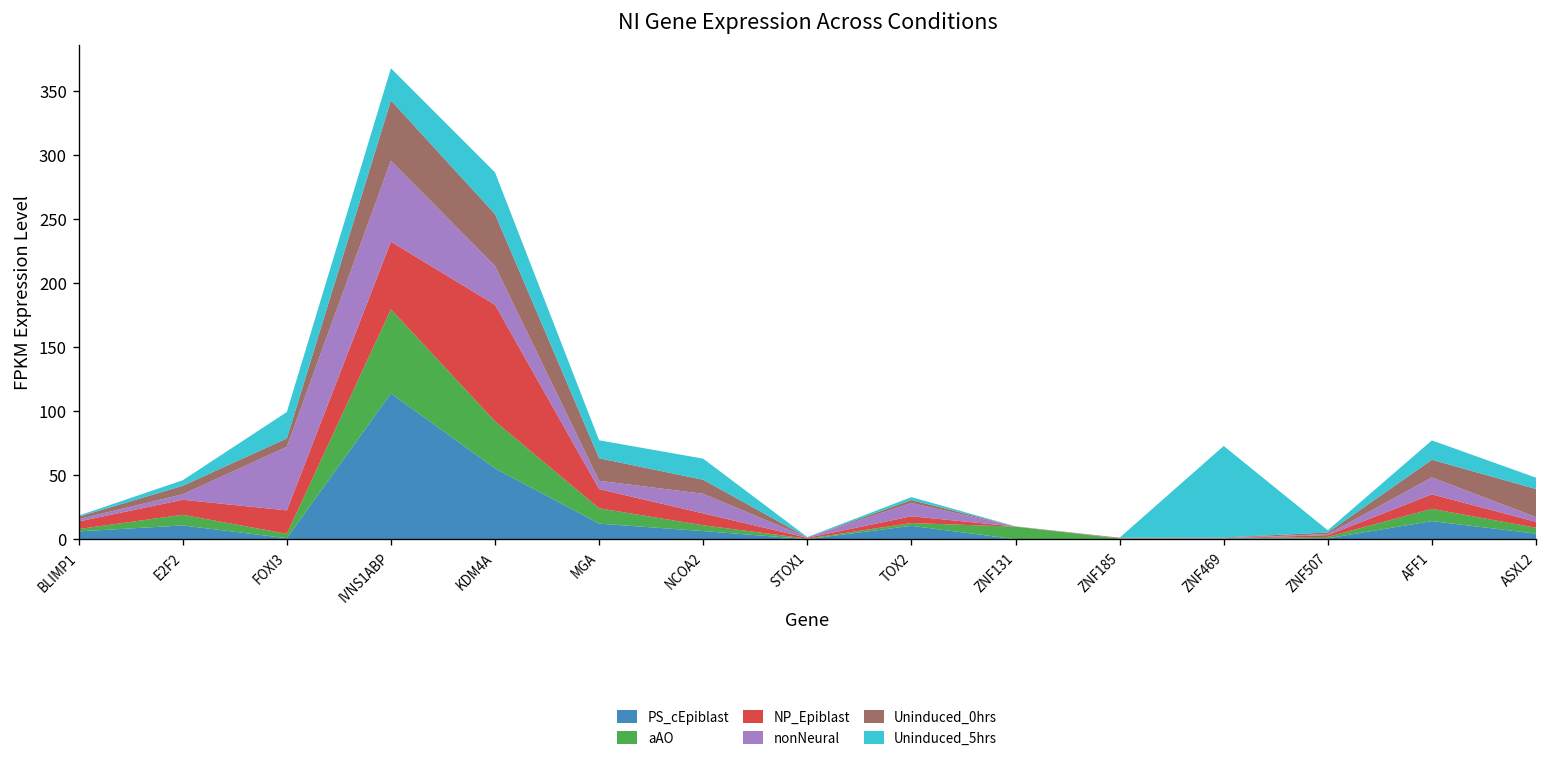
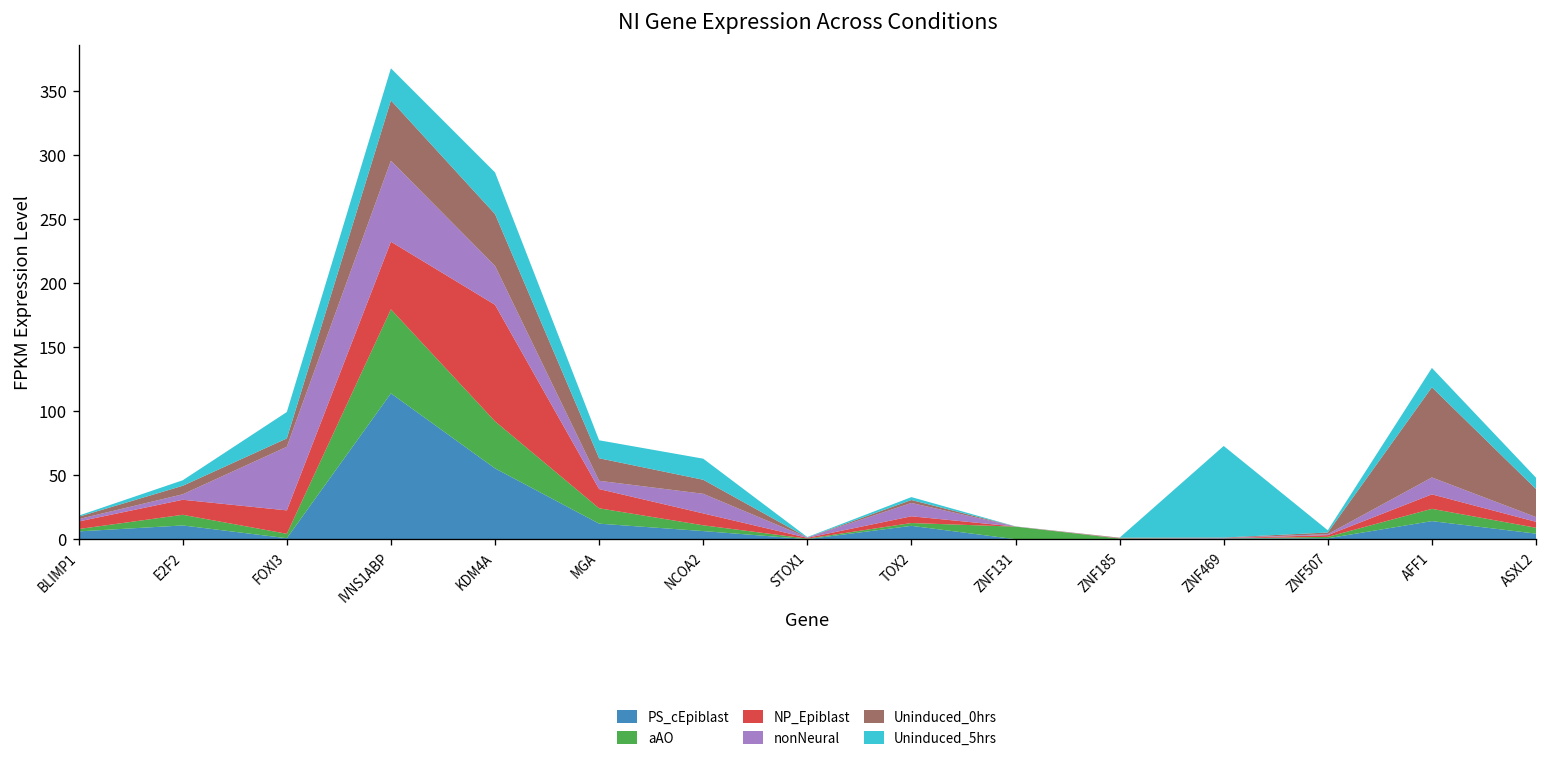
  {
    "PS_cEpiblast": {
      "E2F2": 11,
      "IVNS1ABP": 114,
      "KDM4A": 55,
      "MGA": 12,
      "NCOA2": 6,
      "AFF1": 14,
      "ASXL2": 4
    },
    "aAO": {
      "E2F2": 8,
      "FOXI3": 3,
      "IVNS1ABP": 66,
      "KDM4A": 37,
      "MGA": 12,
      "NCOA2": 5,
      "AFF1": 10,
      "ASXL2": 5
    },
    "NP_Epiblast": {
      "E2F2": 12,
      "FOXI3": 18,
      "IVNS1ABP": 53,
      "KDM4A": 91,
      "MGA": 15,
      "NCOA2": 9,
      "TOX2": 5,
      "AFF1": 11,
      "ASXL2": 5
    },
    "nonNeural": {
      "E2F2": 4,
      "FOXI3": 50,
      "IVNS1ABP": 63,
      "KDM4A": 30,
      "MGA": 6,
      "NCOA2": 15,
      "AFF1": 13,
      "ASXL2": 4
    },
    "Uninduced_0hrs": {
      "E2F2": 7,
      "FOXI3": 7,
      "IVNS1ABP": 47,
      "KDM4A": 40,
      "MGA": 18,
      "NCOA2": 11,
-     "AFF1": 14,
+     "AFF1": 70,
      "ASXL2": 22
    },
    "Uninduced_5hrs": {
      "E2F2": 4,
      "FOXI3": 21,
      "IVNS1ABP": 25,
      "KDM4A": 32,
      "MGA": 14,
      "NCOA2": 16,
      "ZNF469": 71,
      "AFF1": 15,
      "ASXL2": 9
    }
  }
